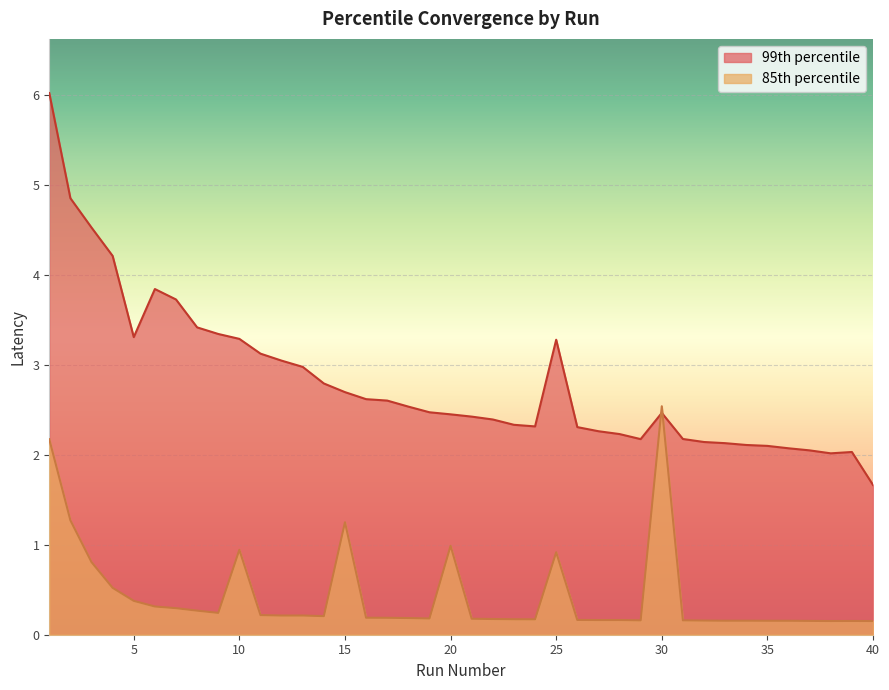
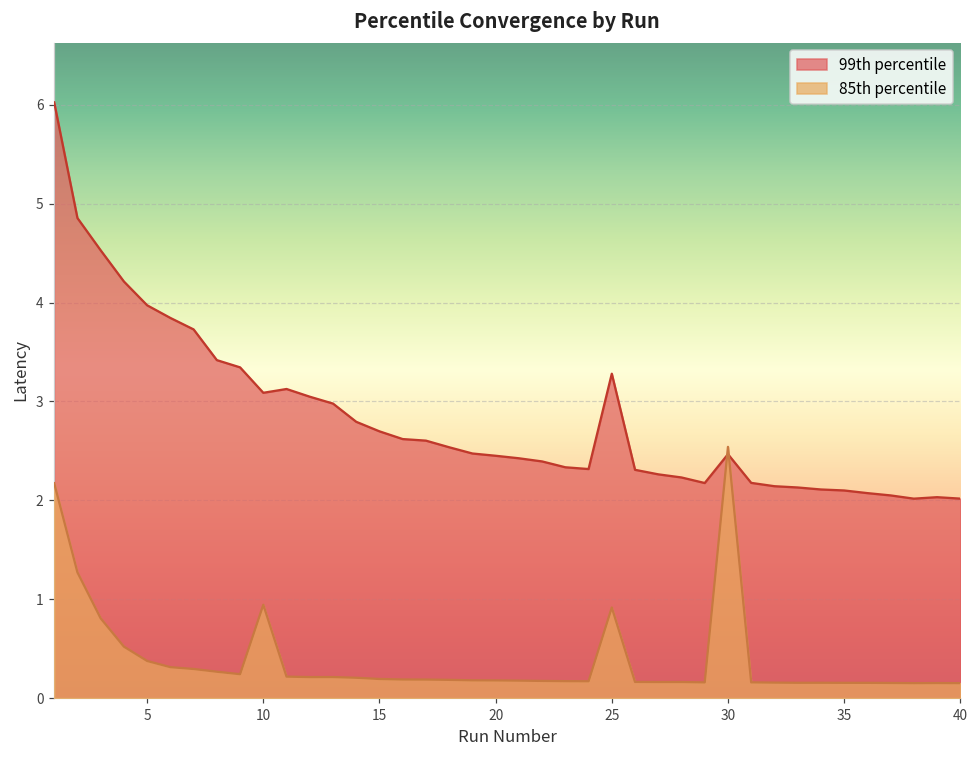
  {
    "99th percentile": {
-     "5": 3.3,
-     "10": 3.3,
+     "5": 4.0,
+     "10": 3.1,
      "15": 2.7,
      "20": 2.5,
      "25": 3.3,
      "30": 2.5,
      "35": 2.1,
-     "40": 1.7
+     "40": 2.0
    },
    "85th percentile": {
      "5": 0.4,
      "10": 0.9,
-     "15": 1.3,
-     "20": 1.0,
+     "15": 0.2,
+     "20": 0.2,
      "25": 0.9,
      "30": 2.5,
      "35": 0.2,
      "40": 0.2
    }
  }
